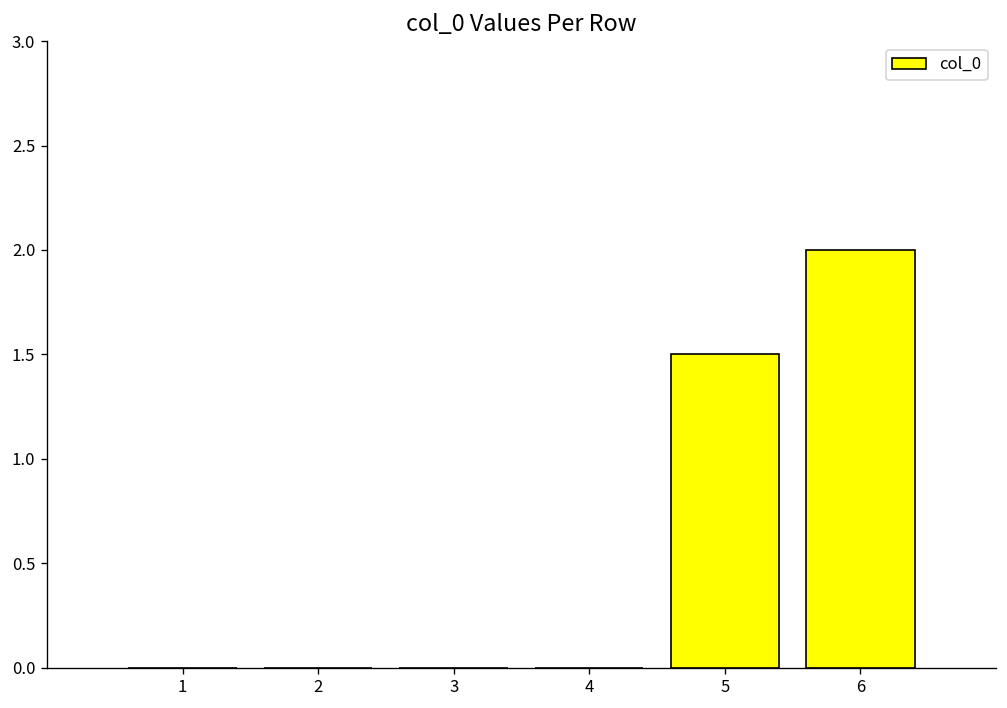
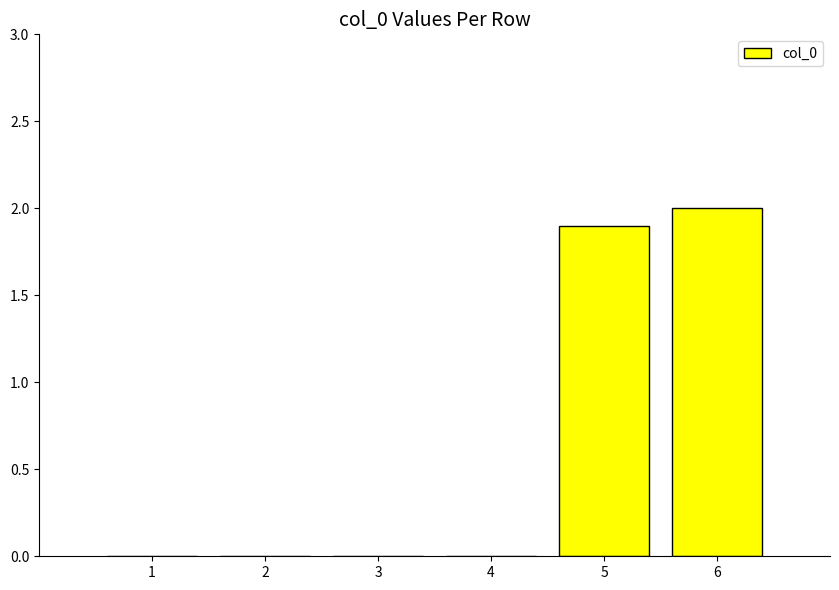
  {
    "1": 0.0,
    "2": 0.0,
    "3": 0.0,
    "4": 0.0,
-   "5": 1.5,
+   "5": 1.9,
    "6": 2.0
  }
